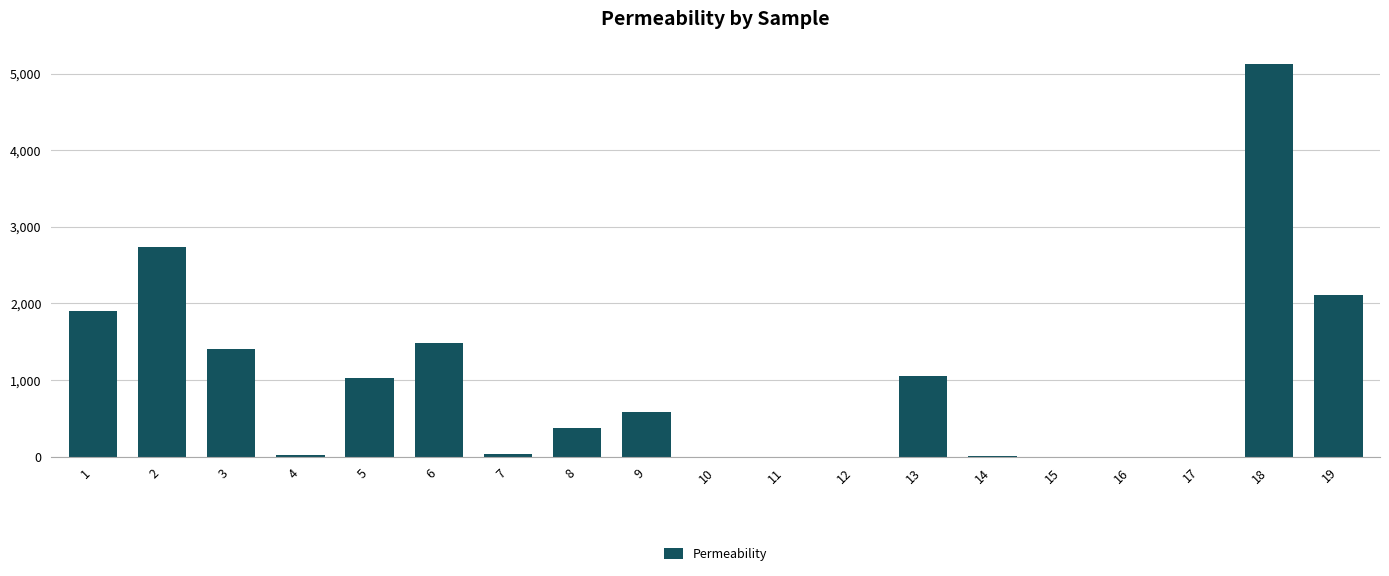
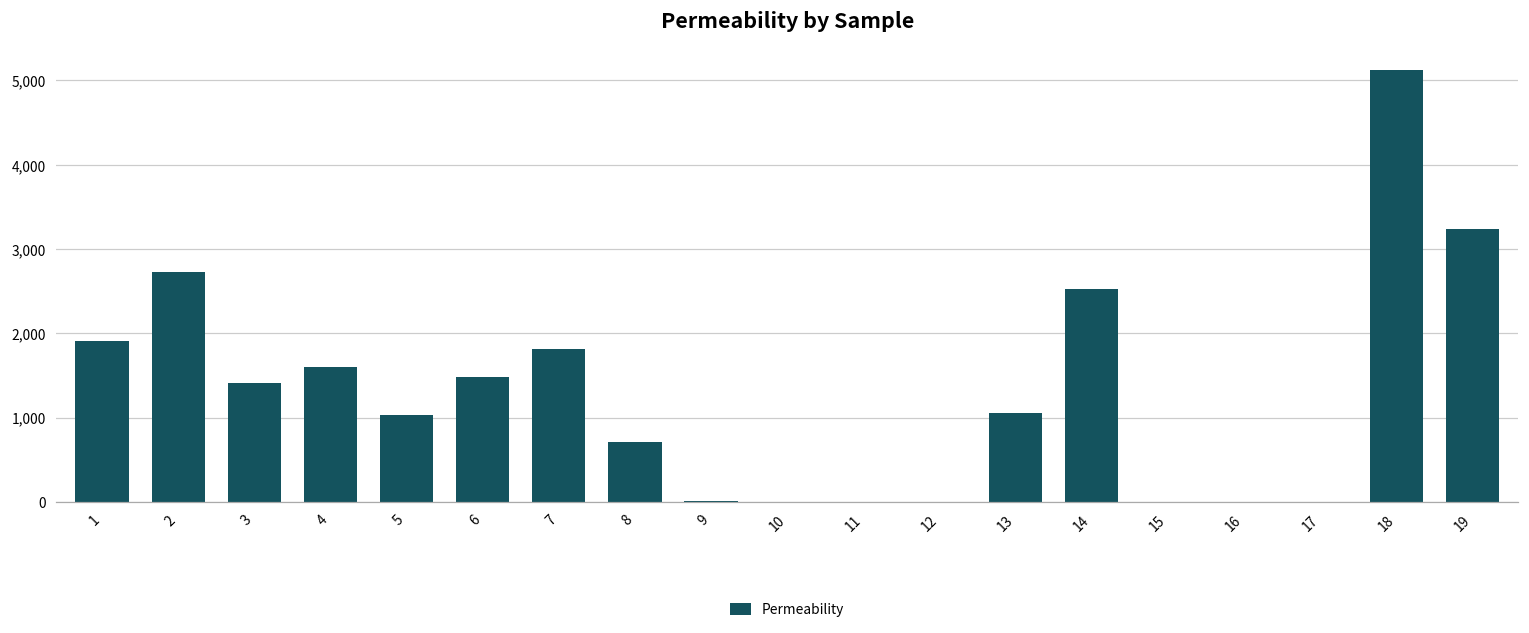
  {
    "1": "1,900",
    "2": "2,700",
    "3": "1,400",
-   "4": "0",
+   "4": "1,600",
    "5": "1,000",
    "6": "1,500",
-   "7": "0",
-   "8": "400",
-   "9": "600",
+   "7": "1,800",
+   "8": "700",
+   "9": "0",
    "13": "1,000",
-   "14": "0",
+   "14": "2,500",
    "18": "5,100",
-   "19": "2,100"
+   "19": "3,200"
  }
